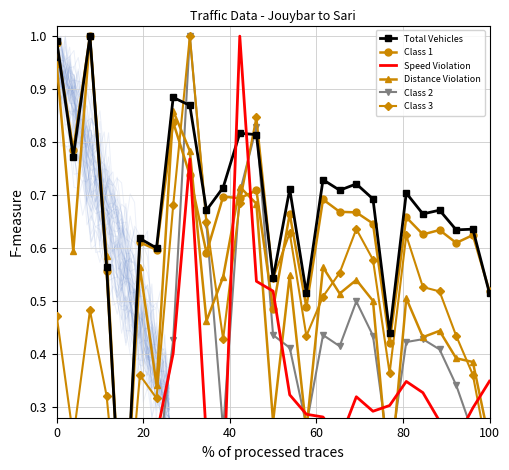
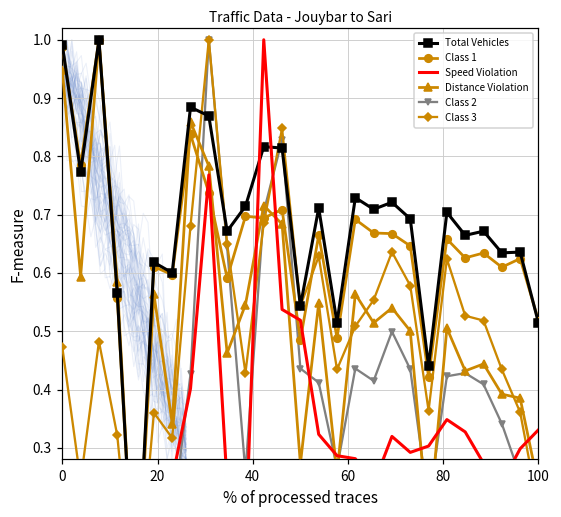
  {
    "Speed Violation": {
-     "100": 0.35
+     "100": 0.33
    }
  }
